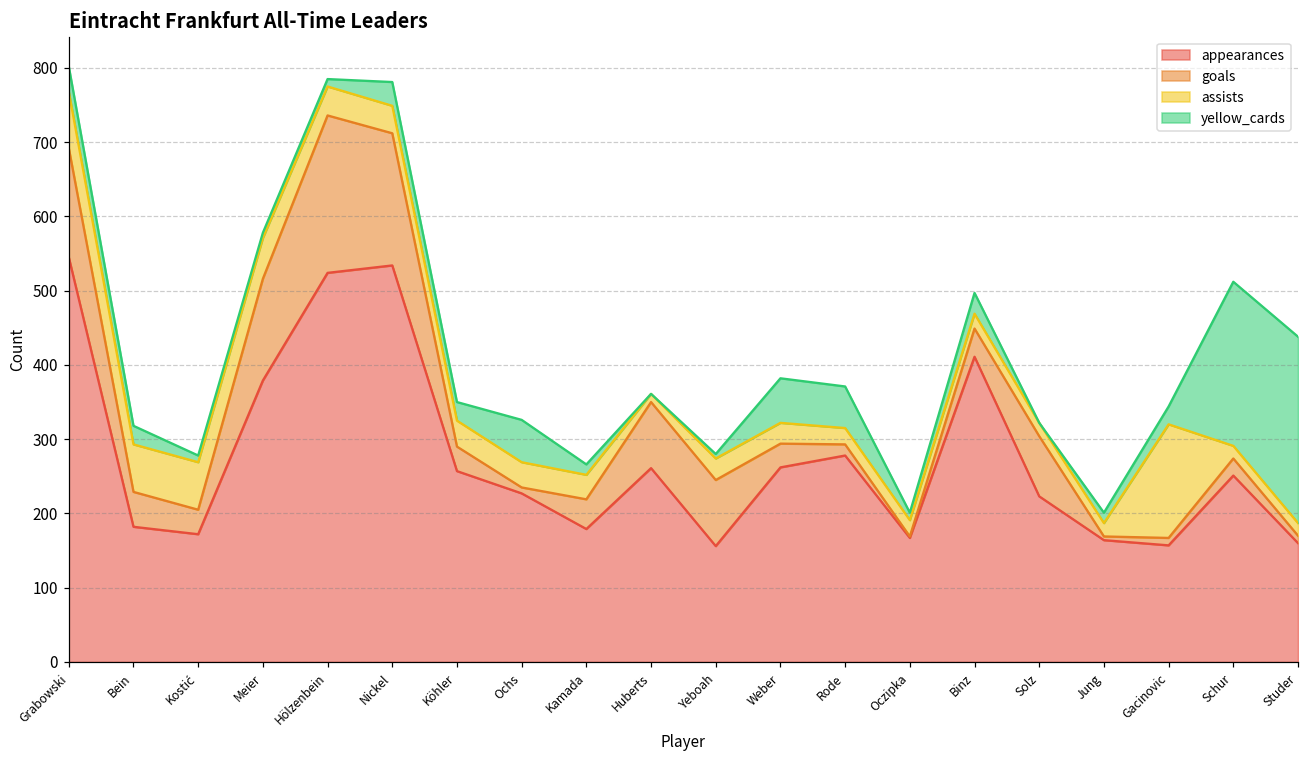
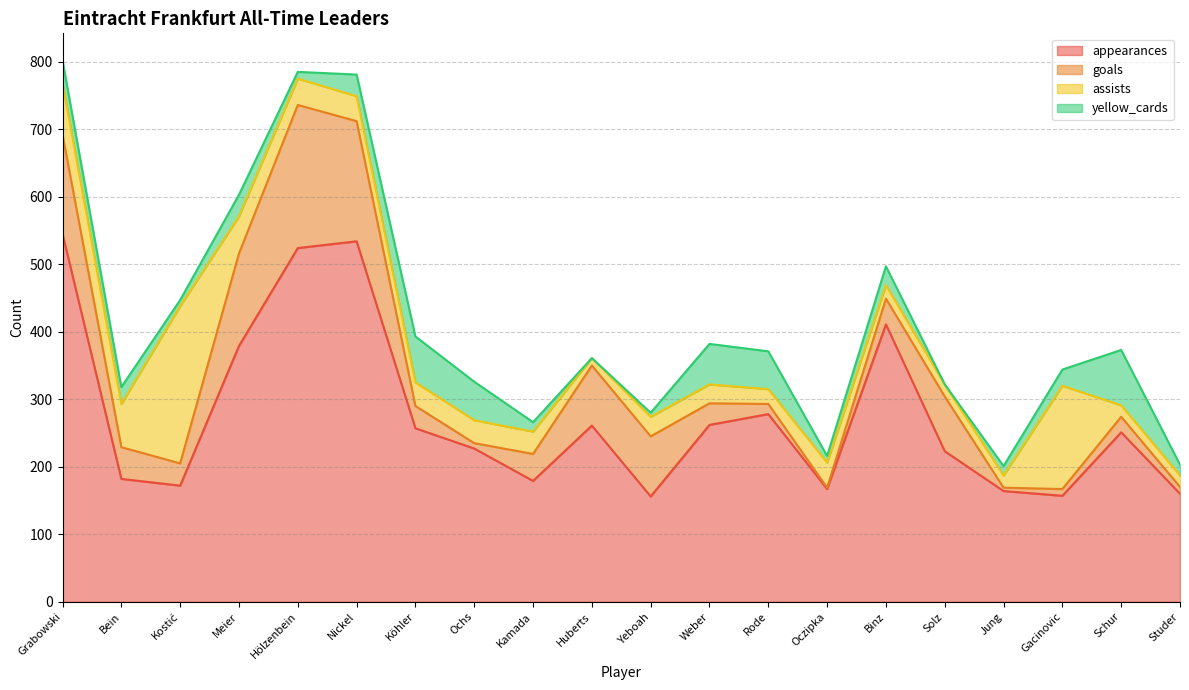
  {
    "assists": {
      "Grabowski": 80,
      "Bein": 60,
-     "Kostić": 60,
+     "Kostić": 230,
      "Meier": 60,
      "Hölzenbein": 40,
      "Nickel": 40,
      "Köhler": 40,
      "Ochs": 30,
      "Kamada": 30,
      "Yeboah": 30,
      "Weber": 30,
      "Rode": 20,
-     "Oczipka": 20,
+     "Oczipka": 40,
      "Binz": 20,
      "Jung": 20,
      "Gacinovic": 150,
      "Schur": 20,
      "Studer": 20
    },
    "yellow_cards": {
      "Grabowski": 30,
      "Bein": 30,
      "Kostić": 10,
-     "Meier": 10,
+     "Meier": 30,
      "Hölzenbein": 10,
      "Nickel": 30,
-     "Köhler": 30,
+     "Köhler": 70,
      "Ochs": 60,
      "Kamada": 10,
      "Yeboah": 10,
      "Weber": 60,
      "Rode": 60,
      "Oczipka": 10,
      "Binz": 30,
      "Jung": 10,
      "Gacinovic": 20,
-     "Schur": 220,
-     "Studer": 250
+     "Schur": 80,
+     "Studer": 20
    }
  }
